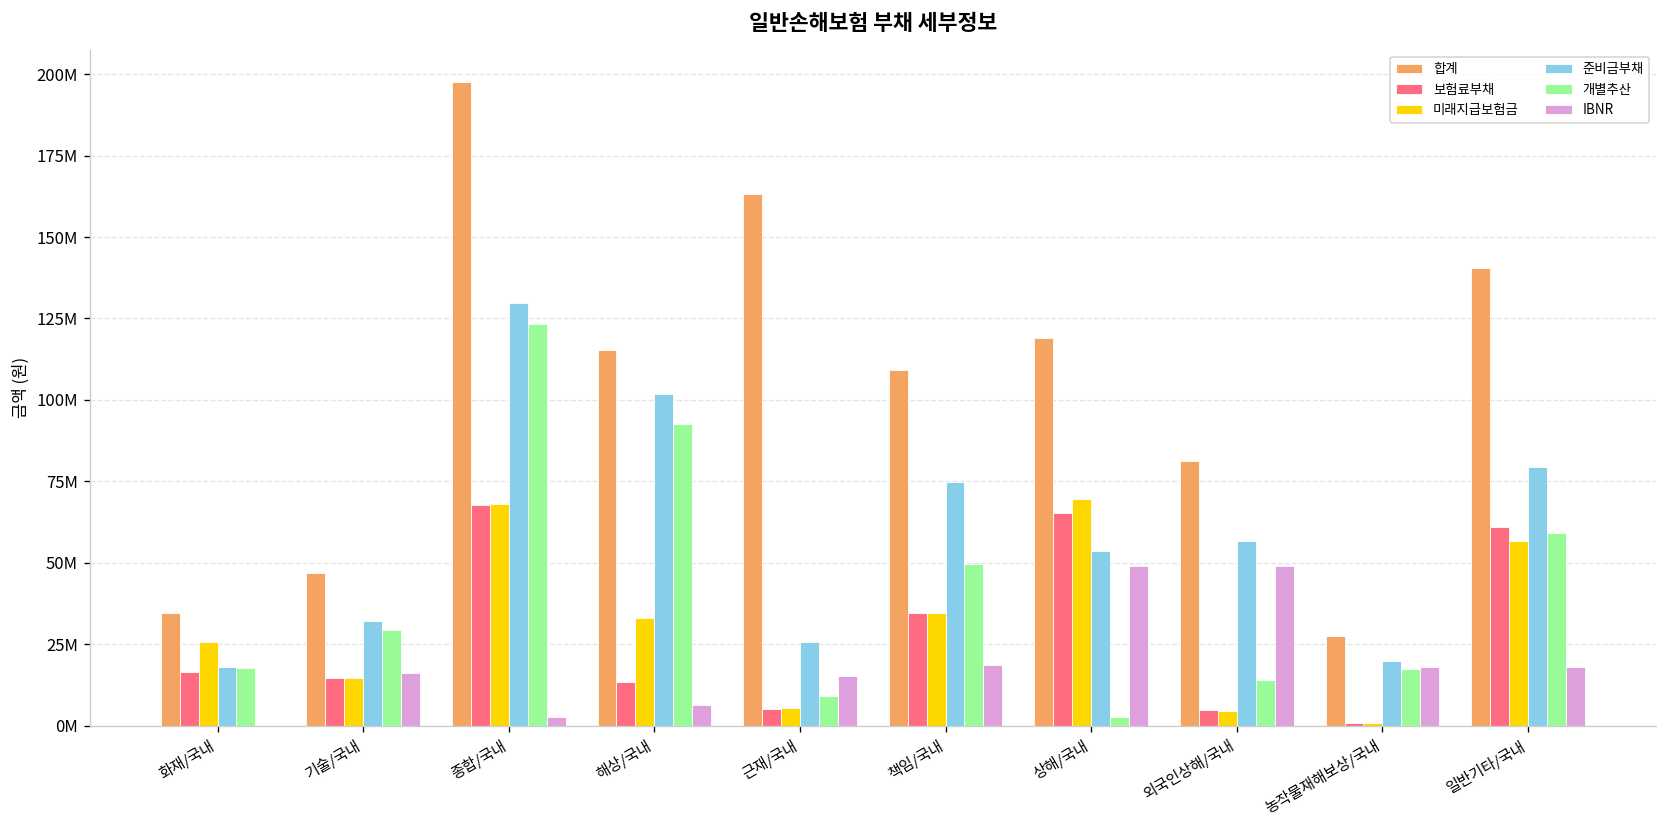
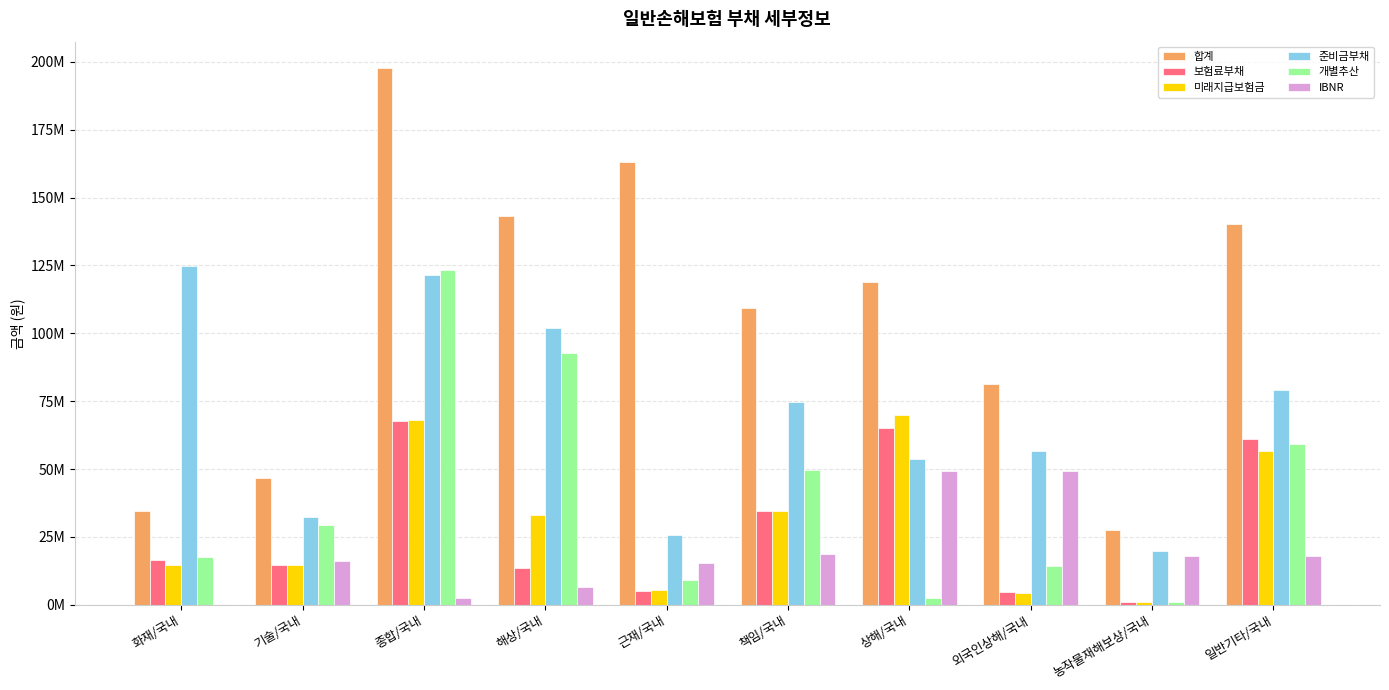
  {
    "합계": {
      "화재/국내": 35000000,
      "기술/국내": 47000000,
      "종합/국내": 198000000,
-     "해상/국내": 115000000,
+     "해상/국내": 143000000,
      "근재/국내": 163000000,
      "책임/국내": 109000000,
      "상해/국내": 119000000,
      "외국인상해/국내": 81000000,
      "농작물재해보상/국내": 28000000,
      "일반기타/국내": 140000000
    },
    "보험료부채": {
      "화재/국내": 17000000,
      "기술/국내": 15000000,
      "종합/국내": 68000000,
      "해상/국내": 14000000,
      "근재/국내": 5000000,
      "책임/국내": 34000000,
      "상해/국내": 65000000,
      "외국인상해/국내": 5000000,
      "농작물재해보상/국내": 1000000,
      "일반기타/국내": 61000000
    },
    "미래지급보험금": {
-     "화재/국내": 26000000,
+     "화재/국내": 15000000,
      "기술/국내": 15000000,
      "종합/국내": 68000000,
      "해상/국내": 33000000,
      "근재/국내": 6000000,
      "책임/국내": 35000000,
      "상해/국내": 70000000,
      "외국인상해/국내": 5000000,
      "농작물재해보상/국내": 1000000,
      "일반기타/국내": 57000000
    },
    "준비금부채": {
-     "화재/국내": 18000000,
+     "화재/국내": 125000000,
      "기술/국내": 32000000,
-     "종합/국내": 130000000,
+     "종합/국내": 122000000,
      "해상/국내": 102000000,
      "근재/국내": 26000000,
      "책임/국내": 75000000,
      "상해/국내": 54000000,
      "외국인상해/국내": 57000000,
      "농작물재해보상/국내": 20000000,
      "일반기타/국내": 79000000
    },
    "개별추산": {
      "화재/국내": 18000000,
      "기술/국내": 29000000,
      "종합/국내": 123000000,
      "해상/국내": 93000000,
      "근재/국내": 9000000,
      "책임/국내": 50000000,
      "상해/국내": 3000000,
      "외국인상해/국내": 14000000,
-     "농작물재해보상/국내": 18000000,
+     "농작물재해보상/국내": 1000000,
      "일반기타/국내": 59000000
    },
    "IBNR": {
      "화재/국내": 0,
      "기술/국내": 16000000,
      "종합/국내": 3000000,
      "해상/국내": 7000000,
      "근재/국내": 15000000,
      "책임/국내": 19000000,
      "상해/국내": 49000000,
      "외국인상해/국내": 49000000,
      "농작물재해보상/국내": 18000000,
      "일반기타/국내": 18000000
    }
  }
